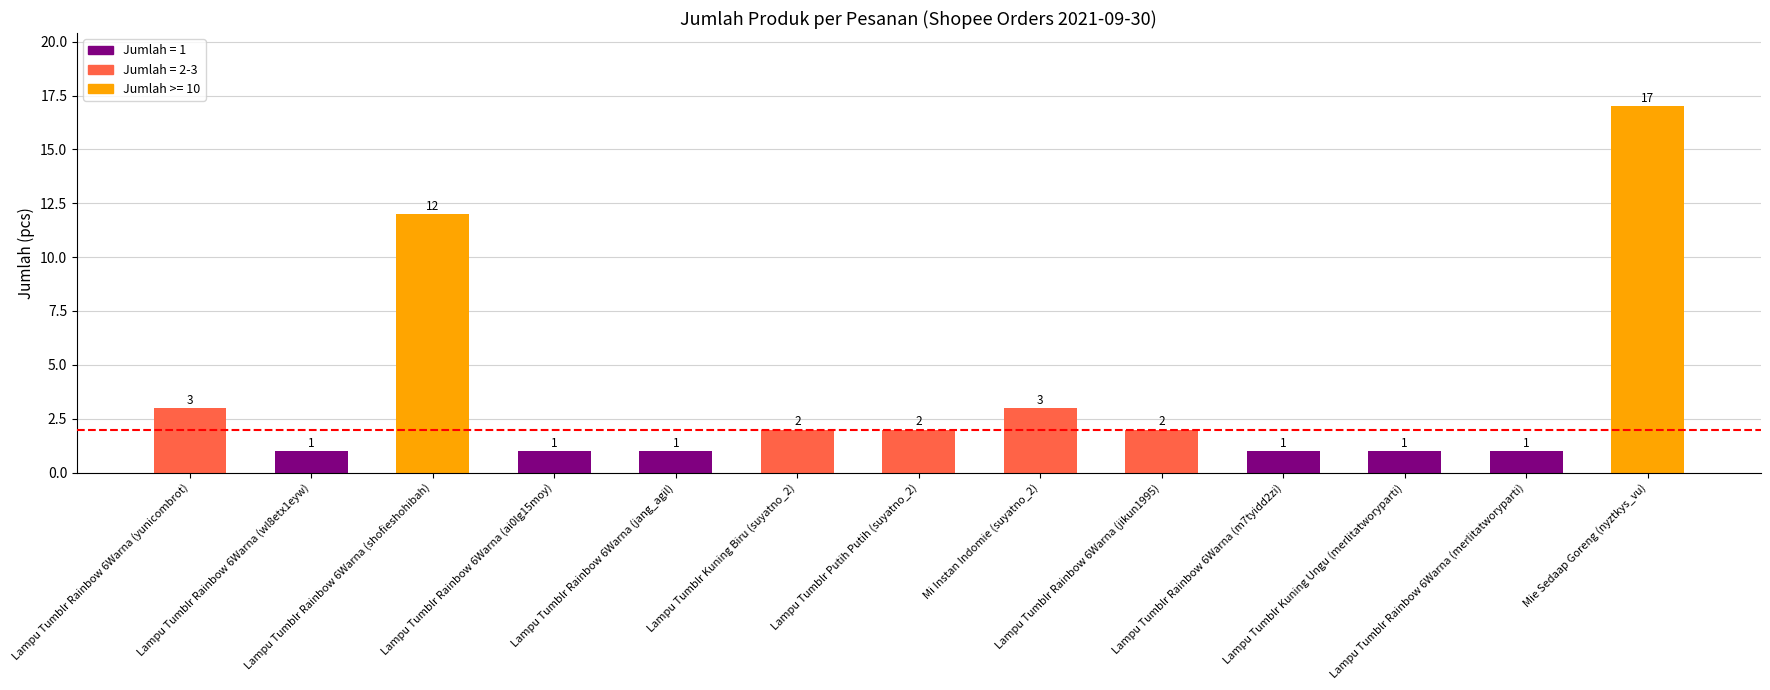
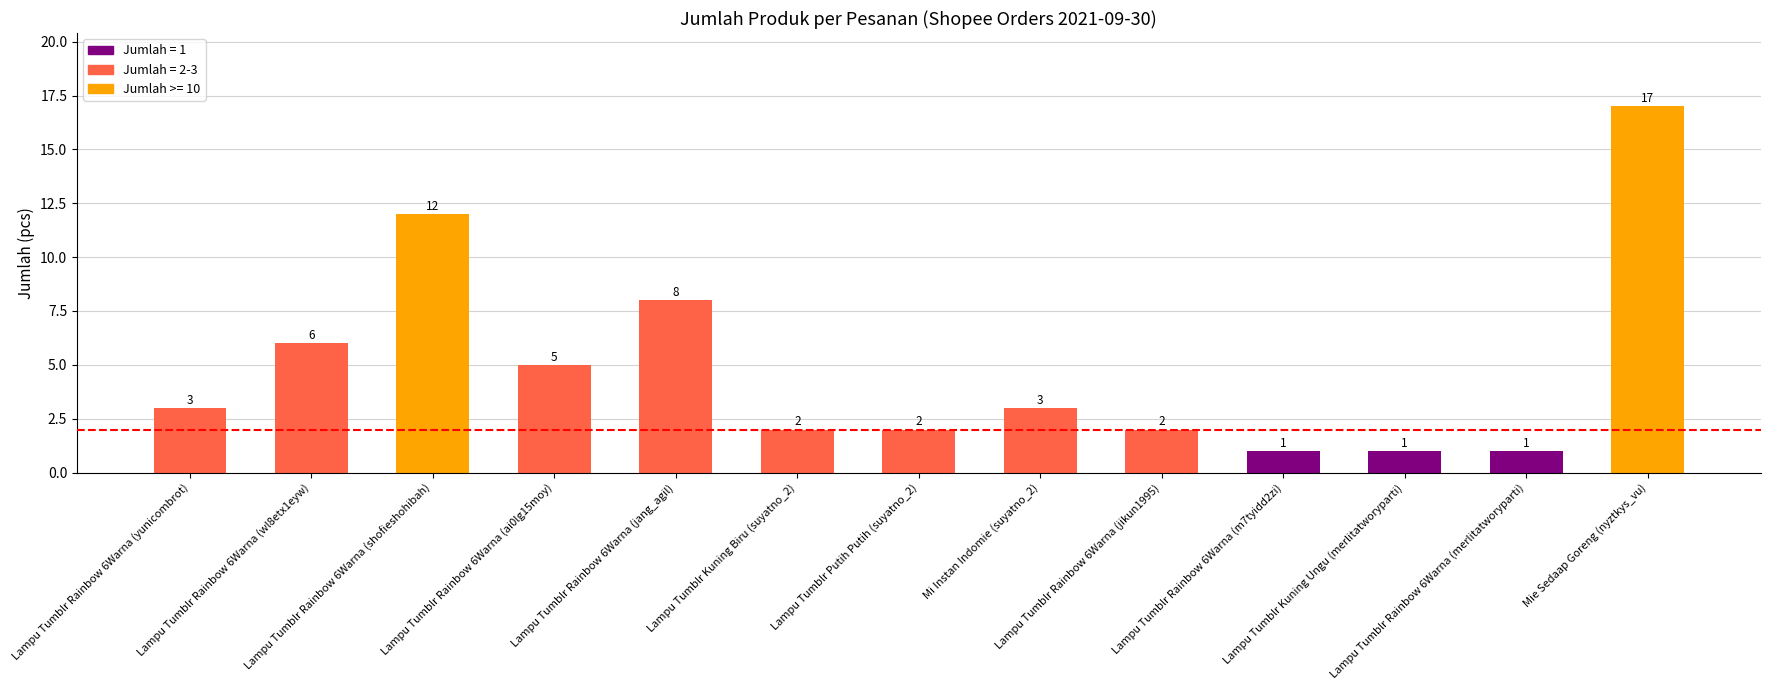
  {
    "Lampu Tumblr Rainbow 6Warna (yunicombrot)": 3,
-   "Lampu Tumblr Rainbow 6Warna (wl8etx1eyw)": 1,
+   "Lampu Tumblr Rainbow 6Warna (wl8etx1eyw)": 6,
    "Lampu Tumblr Rainbow 6Warna (shofieshohibah)": 12,
-   "Lampu Tumblr Rainbow 6Warna (ai0lg15moy)": 1,
-   "Lampu Tumblr Rainbow 6Warna (jang_agil)": 1,
+   "Lampu Tumblr Rainbow 6Warna (ai0lg15moy)": 5,
+   "Lampu Tumblr Rainbow 6Warna (jang_agil)": 8,
    "Lampu Tumblr Kuning Biru (suyatno_2)": 2,
    "Lampu Tumblr Putih Putih (suyatno_2)": 2,
    "Mi Instan Indomie (suyatno_2)": 3,
    "Lampu Tumblr Rainbow 6Warna (jikun1995)": 2,
    "Lampu Tumblr Rainbow 6Warna (m7tyidd2zi)": 1,
    "Lampu Tumblr Kuning Ungu (merlitatworyparti)": 1,
    "Lampu Tumblr Rainbow 6Warna (merlitatworyparti)": 1,
    "Mie Sedaap Goreng (nyztkys_vu)": 17
  }
